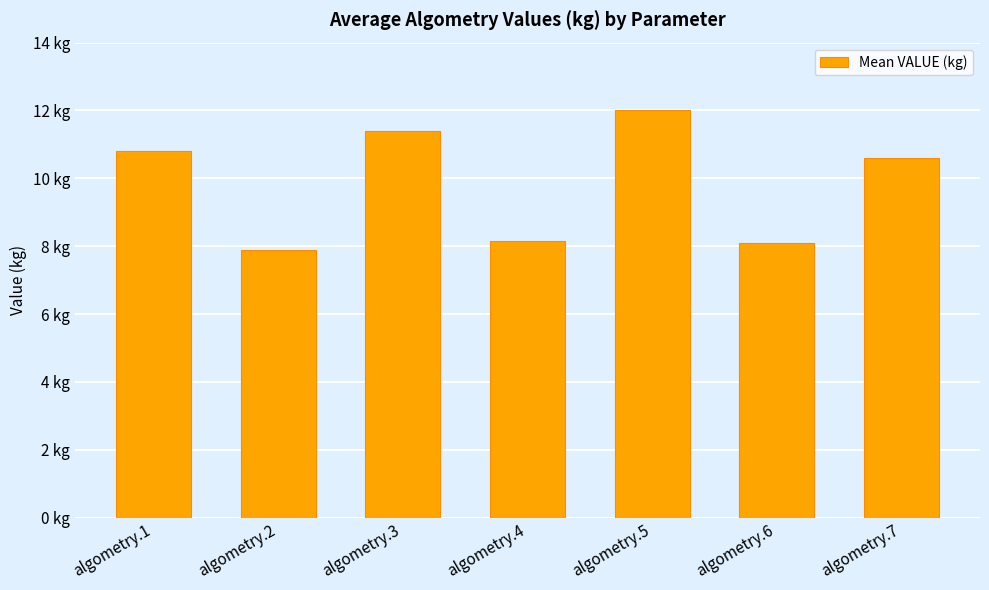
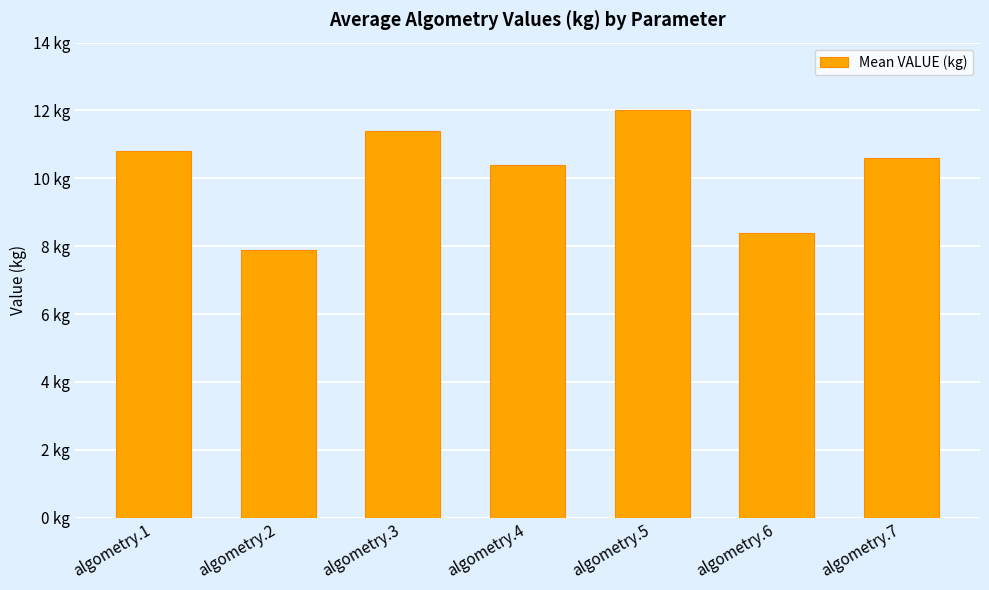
  {
    "algometry.1": "10.8 kg",
    "algometry.2": "7.9 kg",
    "algometry.3": "11.4 kg",
-   "algometry.4": "8.2 kg",
+   "algometry.4": "10.4 kg",
    "algometry.5": "12.0 kg",
-   "algometry.6": "8.1 kg",
+   "algometry.6": "8.4 kg",
    "algometry.7": "10.6 kg"
  }
